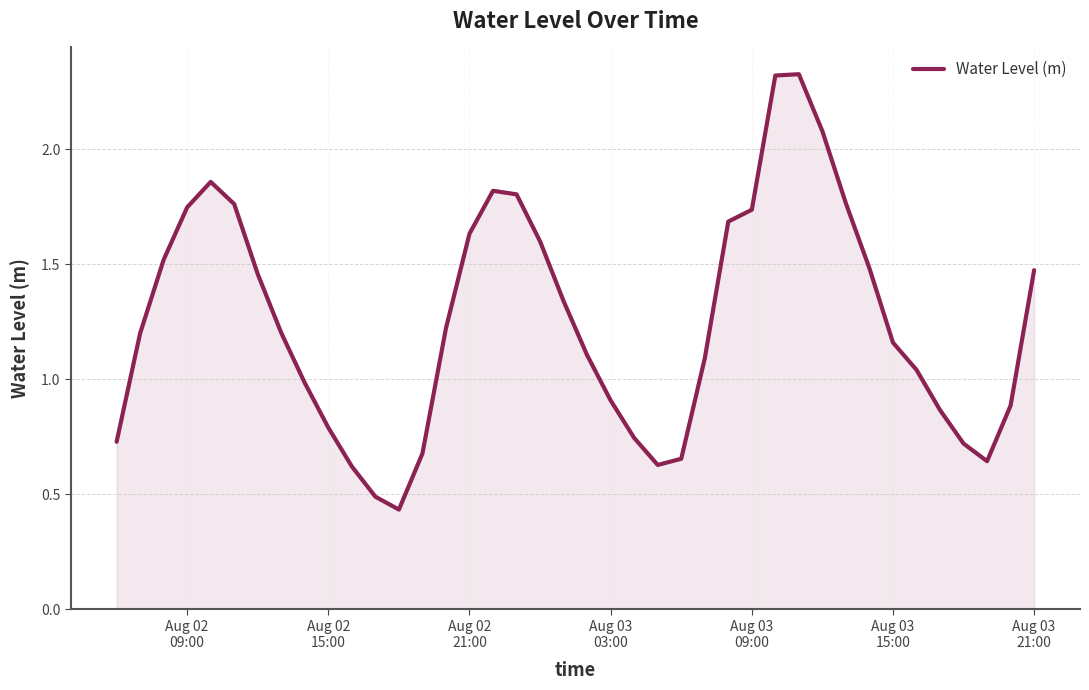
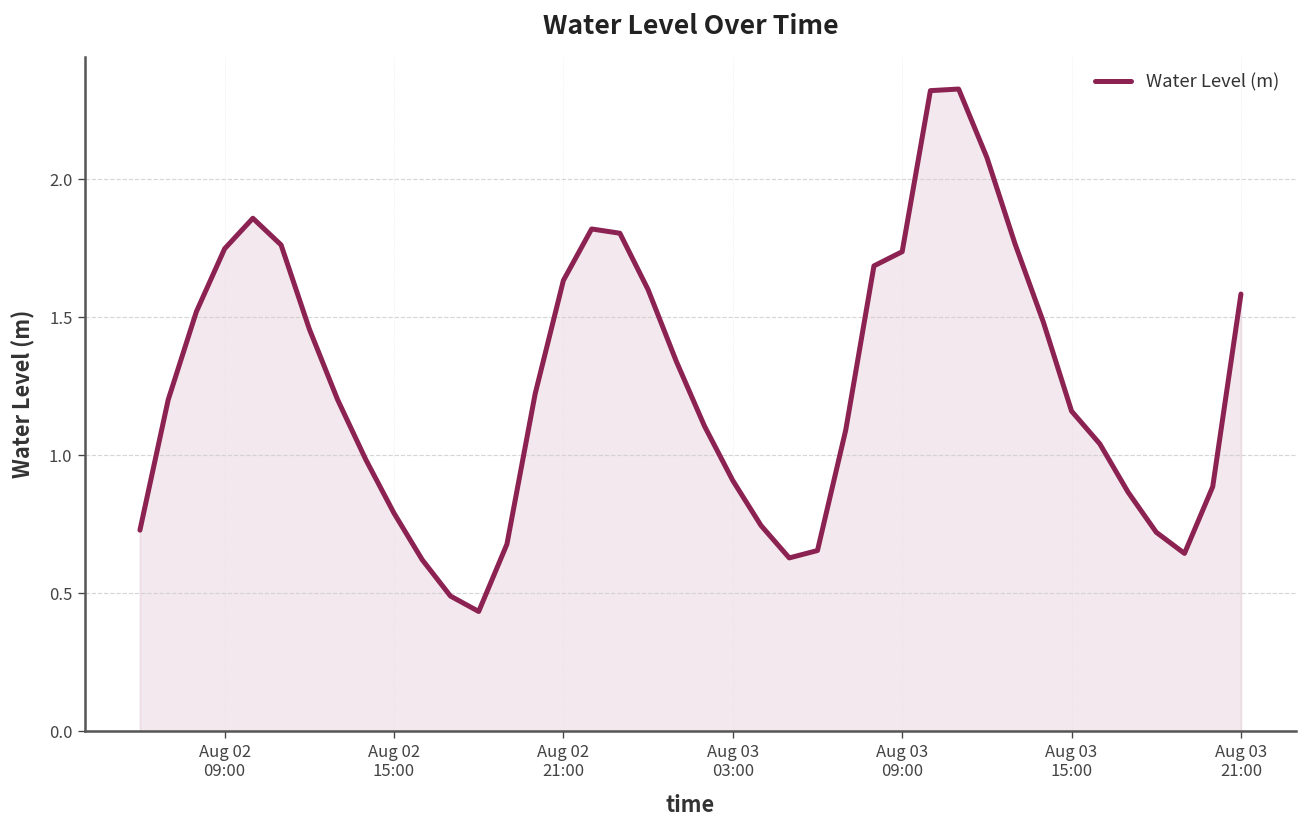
  {
    "Aug 02 09:00": 1.75,
    "Aug 02 15:00": 0.79,
    "Aug 02 21:00": 1.63,
    "Aug 03 03:00": 0.91,
    "Aug 03 09:00": 1.74,
    "Aug 03 15:00": 1.16,
-   "Aug 03 21:00": 1.47
+   "Aug 03 21:00": 1.58
  }
